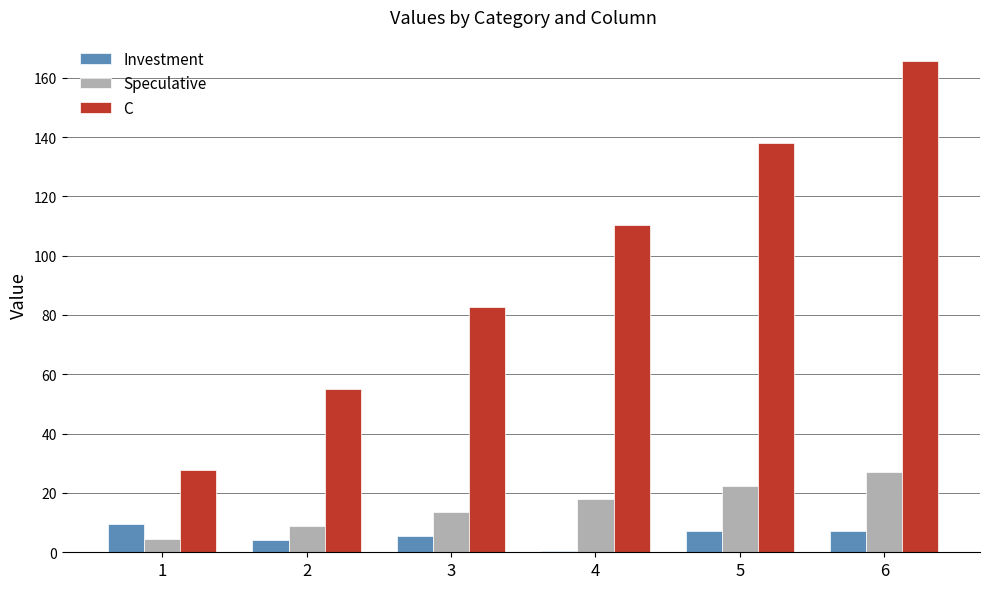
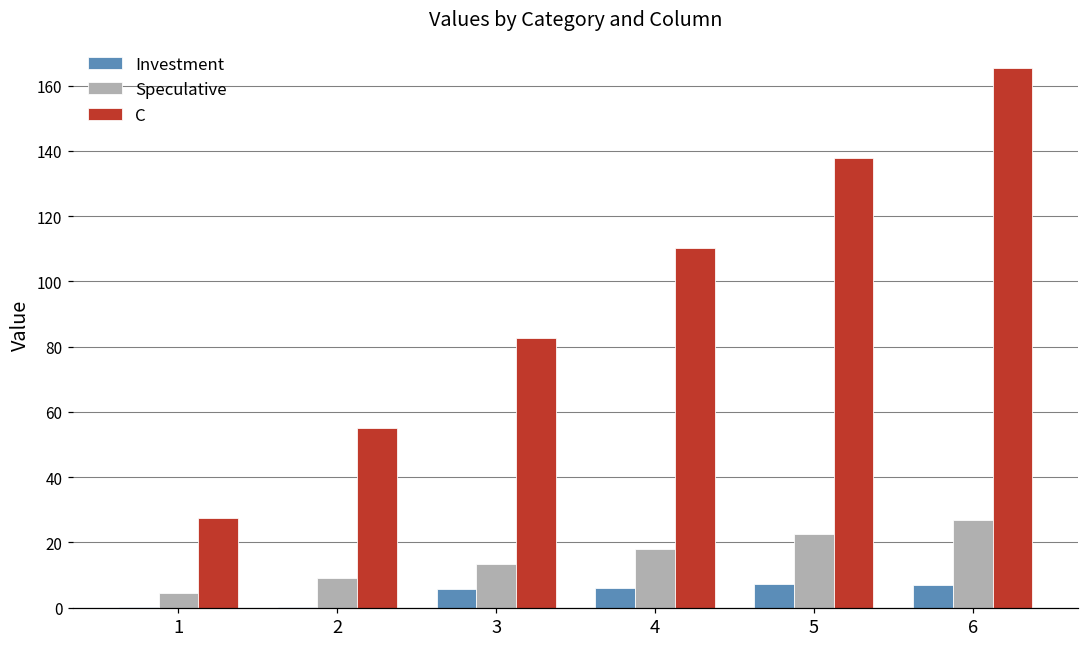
  {
    "Investment": {
-     "1": 10,
-     "2": 4,
+     "1": 0,
+     "2": 0,
      "3": 6,
-     "4": 1,
+     "4": 6,
      "5": 7,
      "6": 7
    },
    "Speculative": {
      "1": 4,
      "2": 9,
      "3": 13,
      "4": 18,
      "5": 22,
      "6": 27
    },
    "C": {
      "1": 28,
      "2": 55,
      "3": 83,
      "4": 110,
      "5": 138,
      "6": 165
    }
  }
